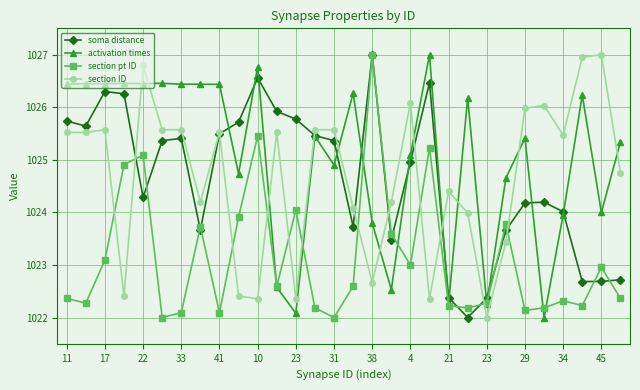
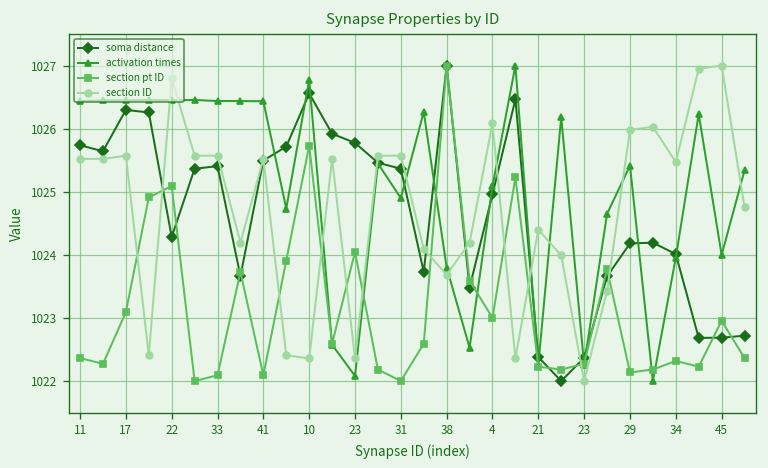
  {
    "section pt ID": {
      "22": 1025.1,
      "33": 1022.1,
      "41": 1022.1,
-     "10": 1025.5,
+     "10": 1025.7,
      "31": 1022.0,
      "4": 1023.0,
      "34": 1022.3,
      "45": 1023.0
    },
    "section ID": {
      "33": 1025.6,
      "10": 1022.4,
      "31": 1025.6,
-     "38": 1022.7,
+     "38": 1023.7,
      "4": 1026.1,
      "34": 1025.5,
      "45": 1027.0
    }
  }
